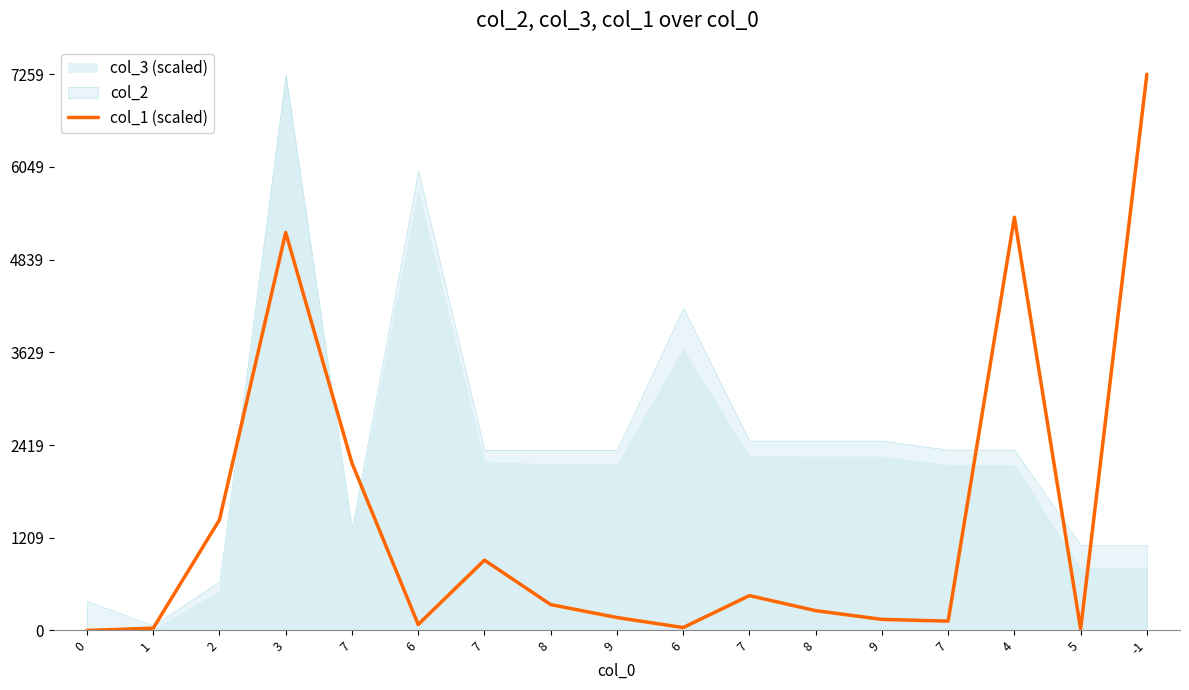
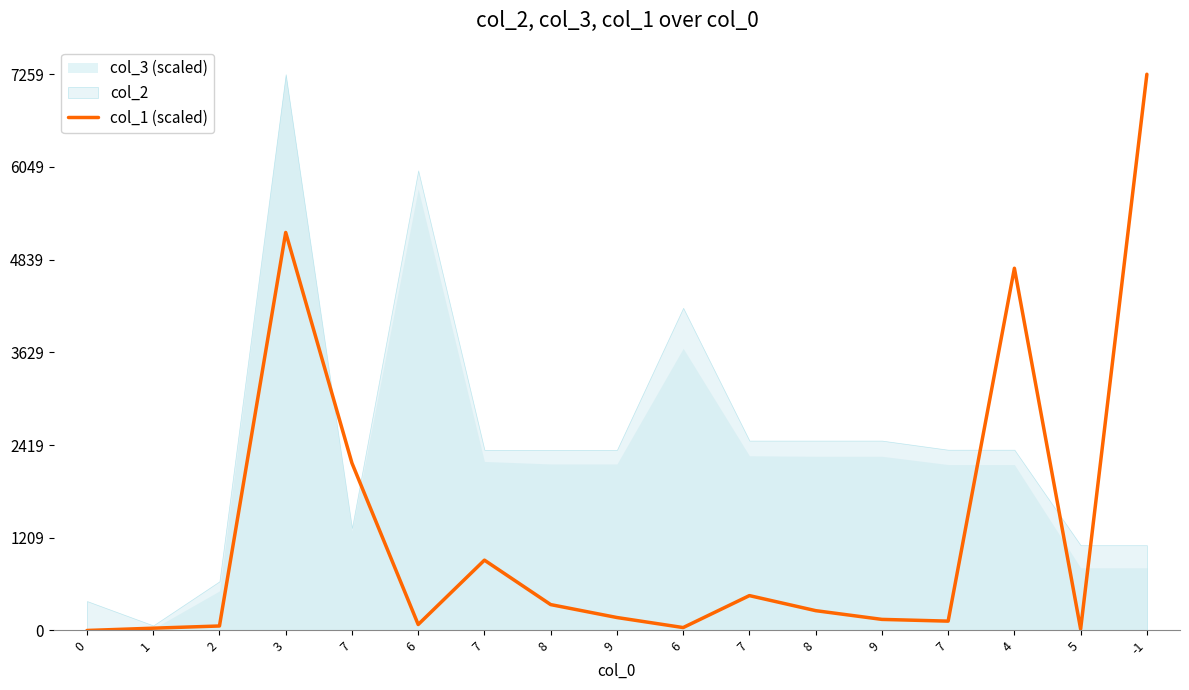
  {
    "col_1 (scaled)": {
-     "2": 1400,
+     "2": 100,
      "3": 5200,
-     "4": 5400,
+     "4": 4700,
      "5": 0,
      "-1": 7300
    }
  }
